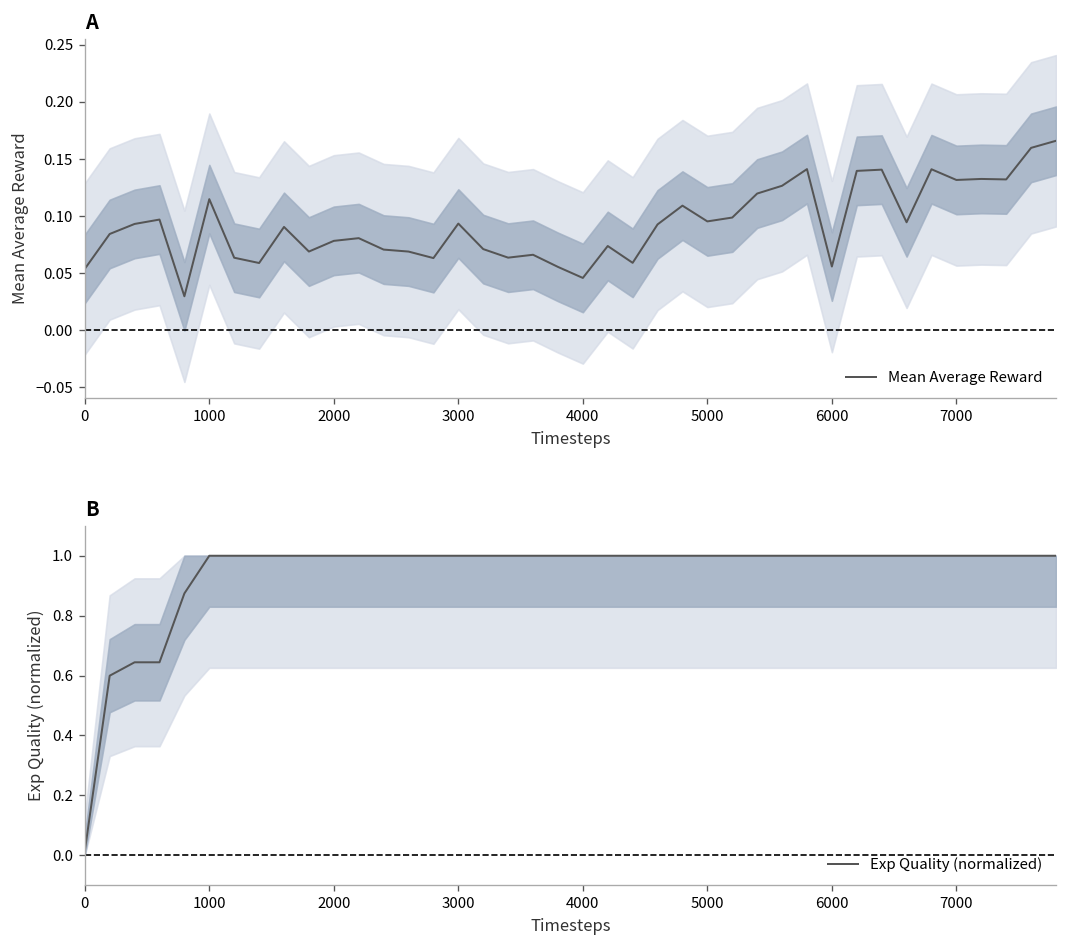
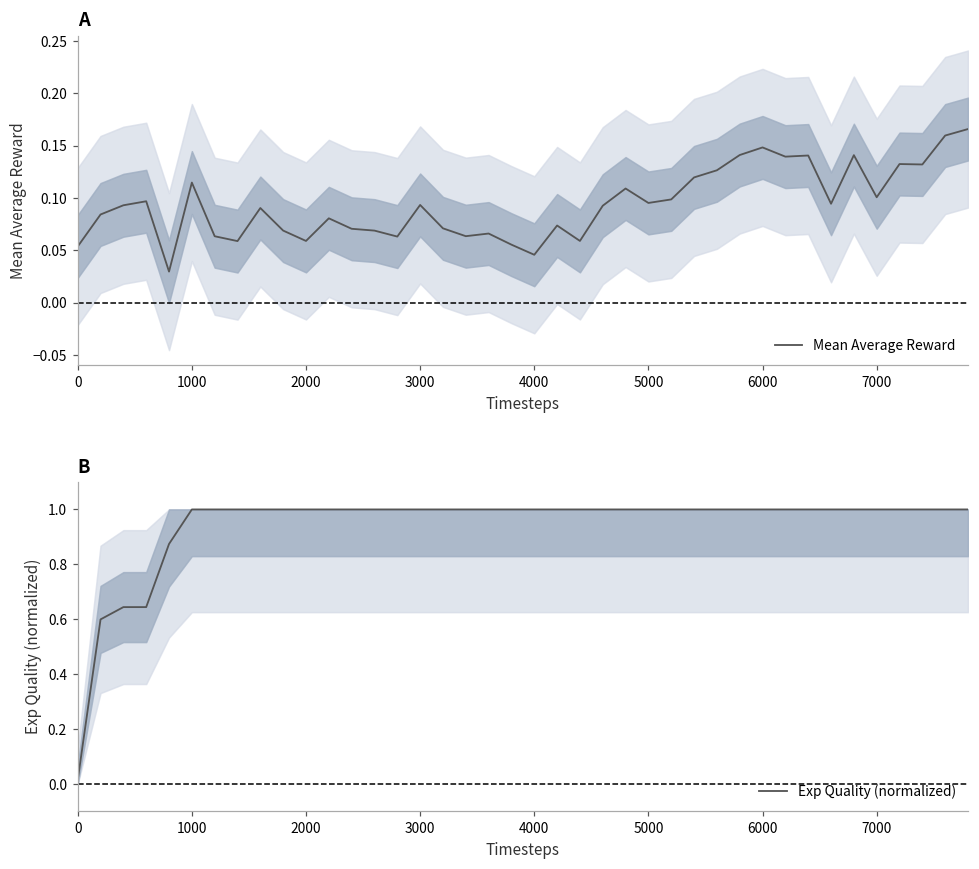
  {
    "A": {
      "Mean Average Reward": {
        "0": 0.05,
        "1000": 0.11,
-       "2000": 0.08,
+       "2000": 0.06,
        "3000": 0.09,
        "4000": 0.05,
        "5000": 0.10,
-       "6000": 0.06,
-       "7000": 0.13
+       "6000": 0.15,
+       "7000": 0.10
      }
    },
    "B": {
      "Exp Quality (normalized)": {
        "0": 0.01
      }
    }
  }
